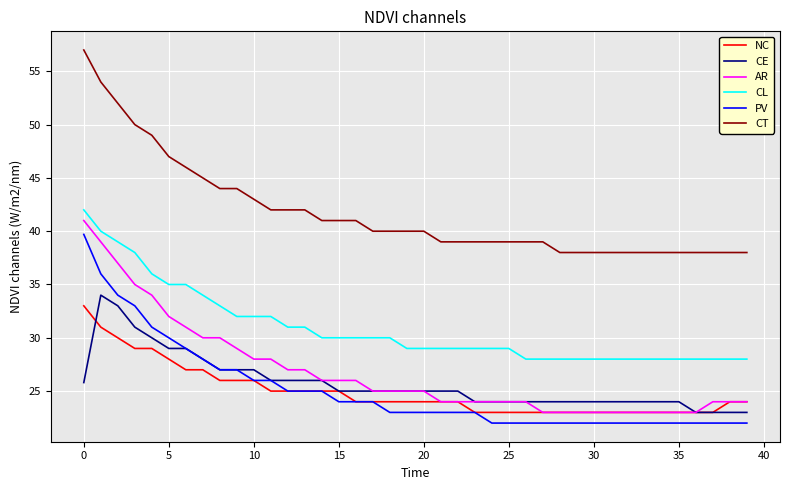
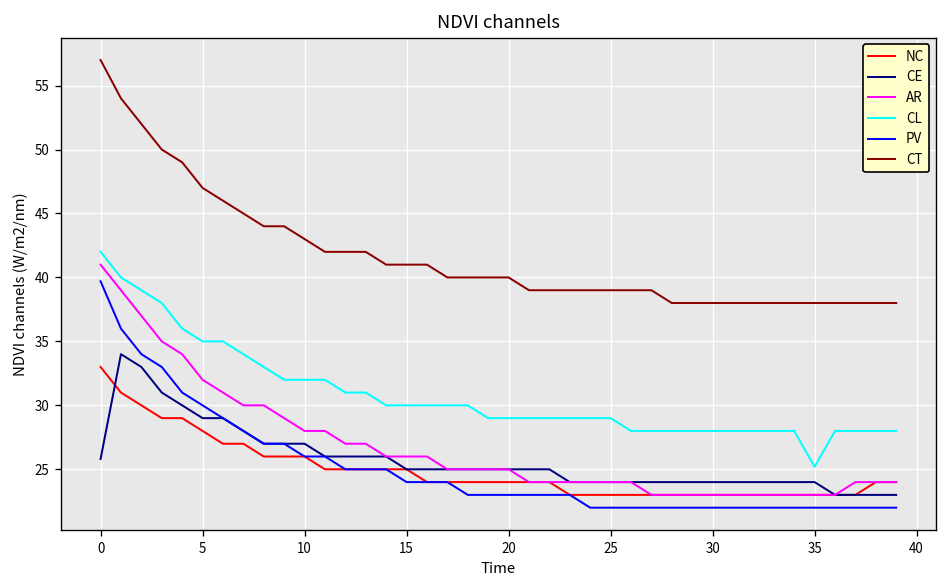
  {
    "NC": {
      "0": 33.0,
      "5": 28.0,
      "20": 24.0,
      "25": 23.0
    },
    "CE": {
      "0": 25.8,
      "5": 29.0,
      "10": 27.0,
      "30": 24.0,
      "35": 24.0
    },
    "AR": {
      "0": 41.0,
      "5": 32.0,
      "10": 28.0,
      "15": 26.0
    },
    "CL": {
      "0": 42.0,
      "5": 35.0,
      "10": 32.0,
      "15": 30.0,
      "20": 29.0,
      "25": 29.0,
      "30": 28.0,
-     "35": 28.0
+     "35": 25.2
    },
    "PV": {
      "0": 39.7,
      "5": 30.0,
      "15": 24.0,
      "20": 23.0,
      "25": 22.0,
      "30": 22.0,
      "35": 22.0
    },
    "CT": {
      "0": 57.0,
      "5": 47.0,
      "10": 43.0,
      "15": 41.0,
      "20": 40.0,
      "25": 39.0,
      "30": 38.0,
      "35": 38.0
    }
  }
